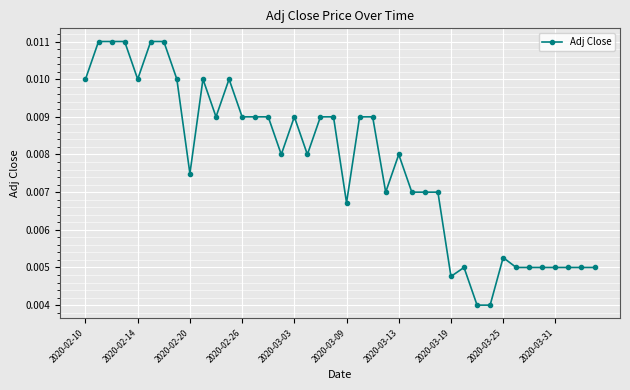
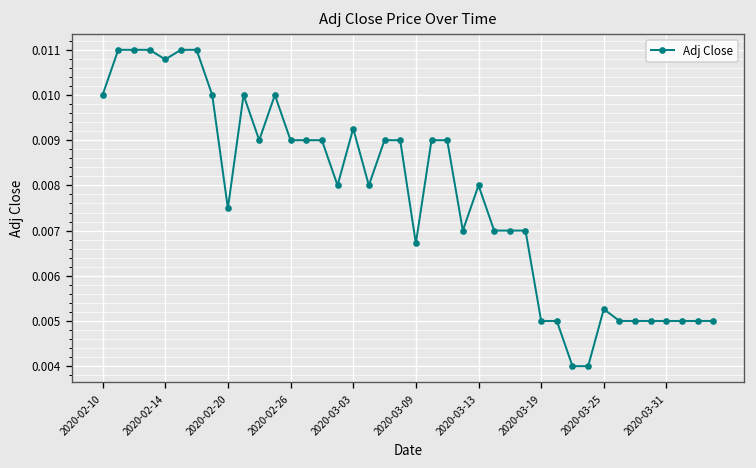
  {
    "2020-02-10": 0.0100,
-   "2020-02-14": 0.0100,
+   "2020-02-14": 0.0108,
    "2020-02-20": 0.0075,
    "2020-02-26": 0.0090,
-   "2020-03-03": 0.0090,
+   "2020-03-03": 0.0093,
    "2020-03-09": 0.0067,
    "2020-03-13": 0.0080,
-   "2020-03-19": 0.0048,
+   "2020-03-19": 0.0050,
    "2020-03-25": 0.0053,
    "2020-03-31": 0.0050
  }
